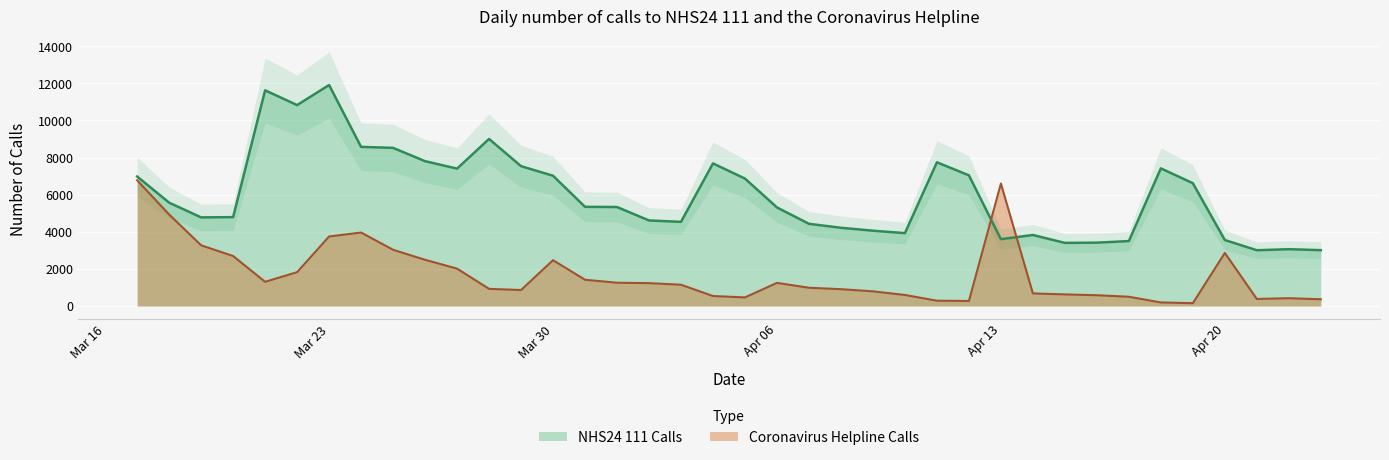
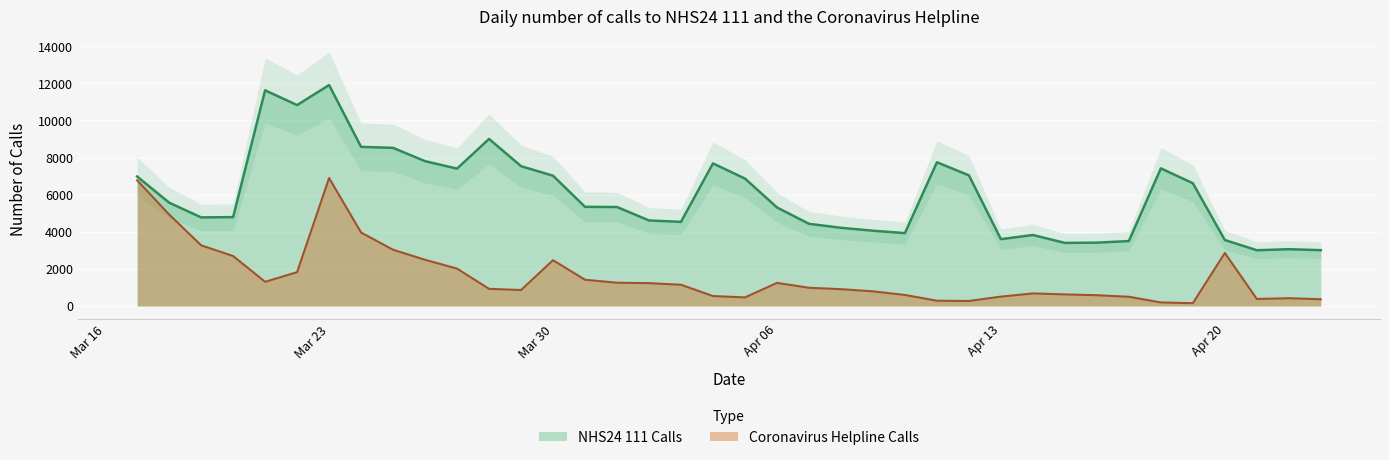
  {
    "Coronavirus Helpline Calls": {
-     "Mar 23": 3700,
+     "Mar 23": 6900,
      "Mar 30": 2500,
      "Apr 06": 1200,
-     "Apr 13": 6600,
+     "Apr 13": 500,
      "Apr 20": 2900
    }
  }
